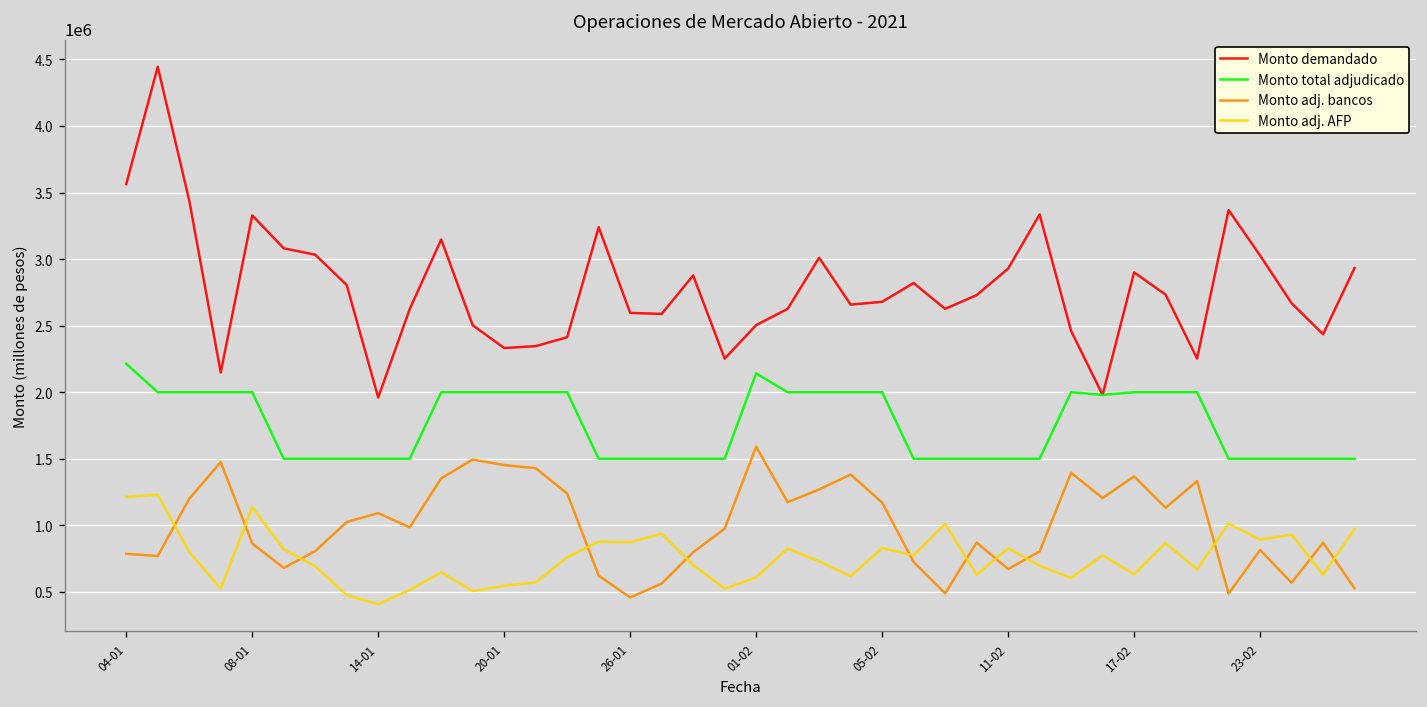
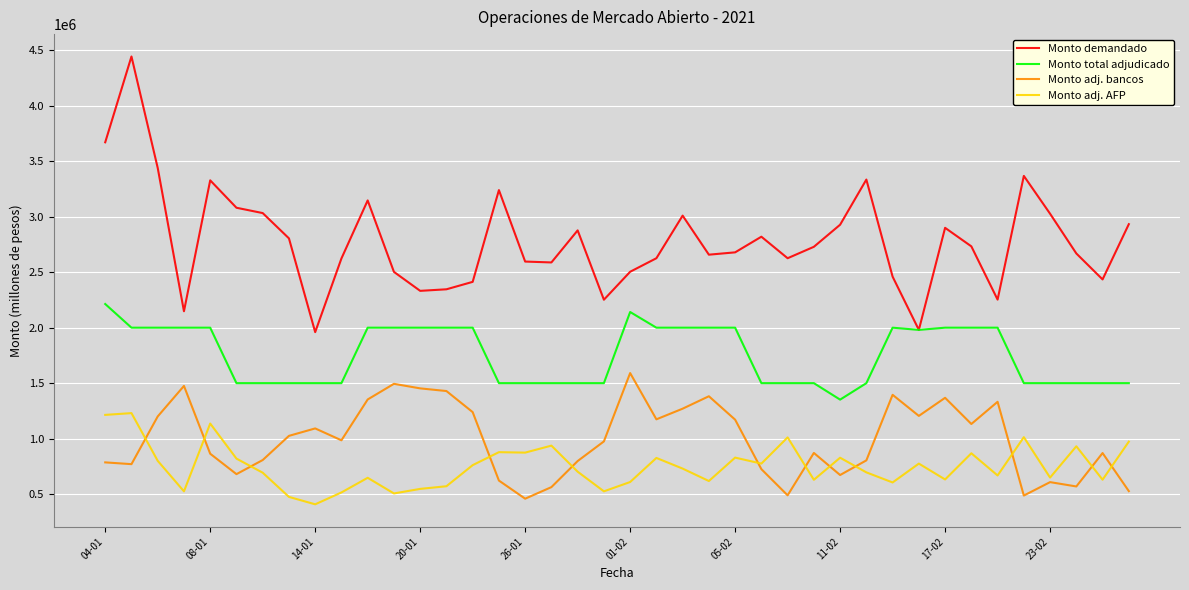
  {
    "Monto demandado": {
-     "04-01": 3560000,
+     "04-01": 3670000,
      "08-01": 3330000,
      "14-01": 1960000,
      "20-01": 2330000,
      "26-01": 2600000,
      "01-02": 2500000,
      "05-02": 2680000,
      "11-02": 2930000,
      "17-02": 2900000,
      "23-02": 3030000
    },
    "Monto total adjudicado": {
      "04-01": 2210000,
      "08-01": 2000000,
      "14-01": 1500000,
      "20-01": 2000000,
      "26-01": 1500000,
      "01-02": 2140000,
      "05-02": 2000000,
-     "11-02": 1500000,
+     "11-02": 1350000,
      "17-02": 2000000,
      "23-02": 1500000
    },
    "Monto adj. bancos": {
      "04-01": 790000,
      "08-01": 860000,
      "14-01": 1090000,
      "20-01": 1450000,
      "26-01": 460000,
      "01-02": 1590000,
      "05-02": 1170000,
      "11-02": 670000,
      "17-02": 1370000,
-     "23-02": 820000
+     "23-02": 610000
    },
    "Monto adj. AFP": {
      "04-01": 1210000,
      "08-01": 1140000,
      "14-01": 410000,
      "20-01": 550000,
      "26-01": 870000,
      "01-02": 610000,
      "05-02": 830000,
      "11-02": 830000,
      "17-02": 630000,
-     "23-02": 890000
+     "23-02": 650000
    }
  }
